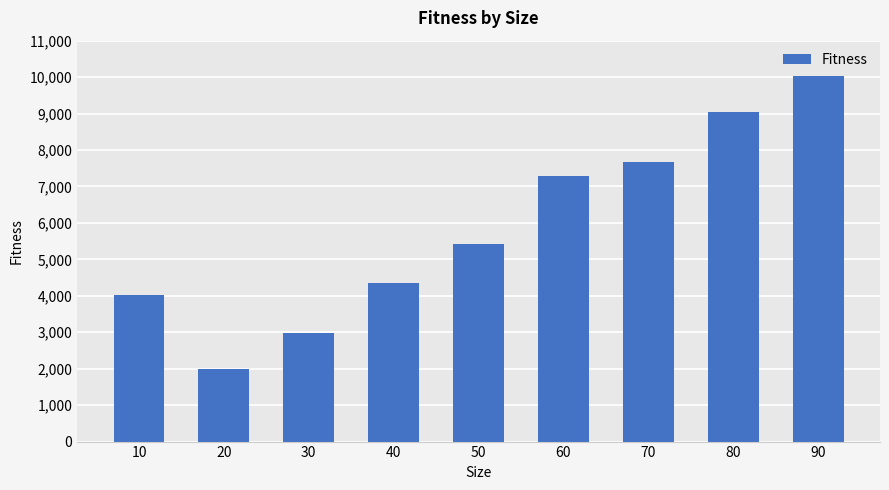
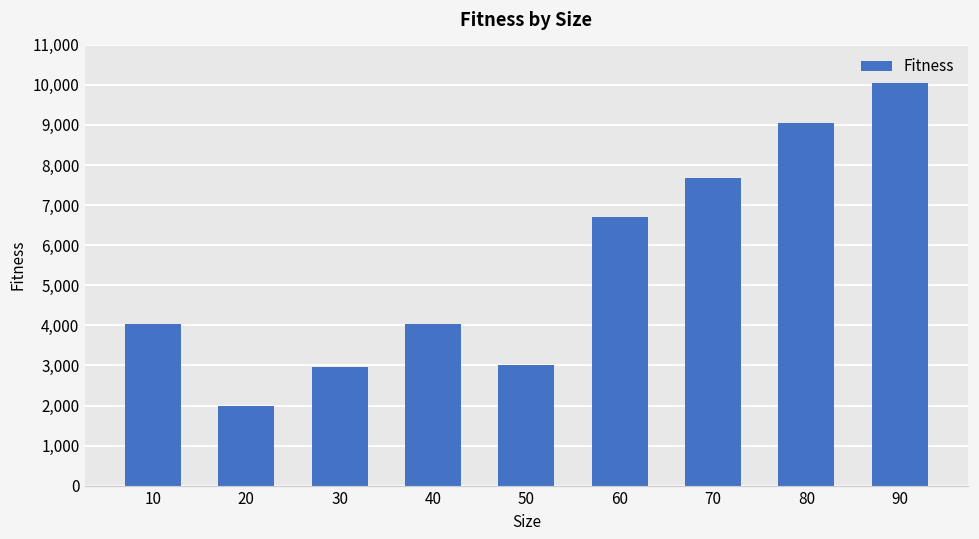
  {
    "10": "4,000",
    "20": "2,000",
    "30": "3,000",
-   "40": "4,300",
-   "50": "5,400",
-   "60": "7,300",
+   "40": "4,000",
+   "50": "3,000",
+   "60": "6,700",
    "70": "7,700",
    "80": "9,000",
    "90": "10,000"
  }
